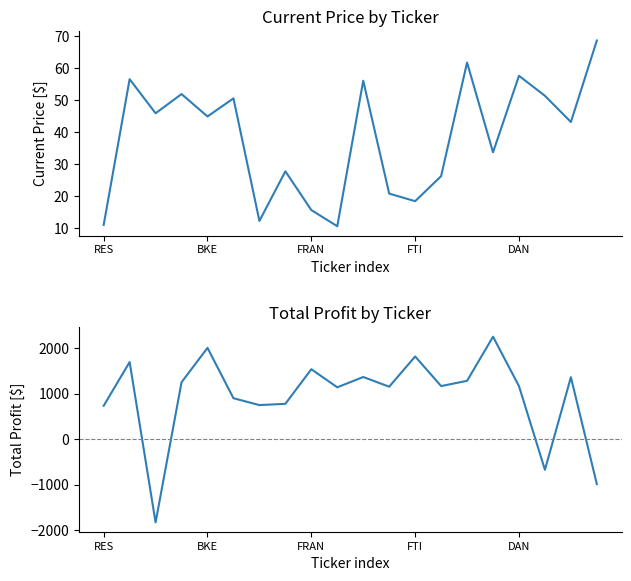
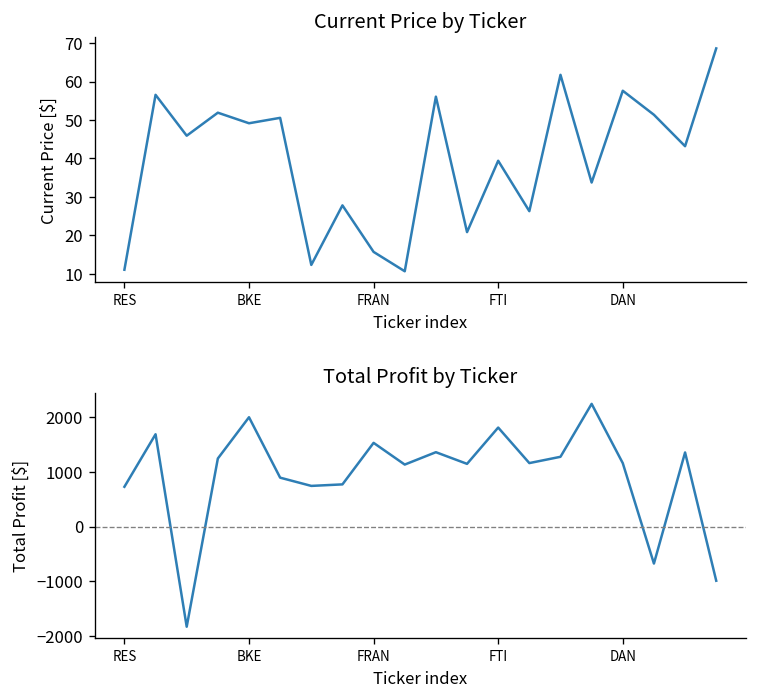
  {
    "Current Price by Ticker": {
      "RES": 11,
-     "BKE": 45,
+     "BKE": 49,
      "FRAN": 16,
-     "FTI": 18,
+     "FTI": 39,
      "DAN": 58
    },
    "Total Profit by Ticker": {
      "RES": 700,
      "BKE": 2000,
      "FRAN": 1500,
      "FTI": 1800,
      "DAN": 1200
    }
  }
